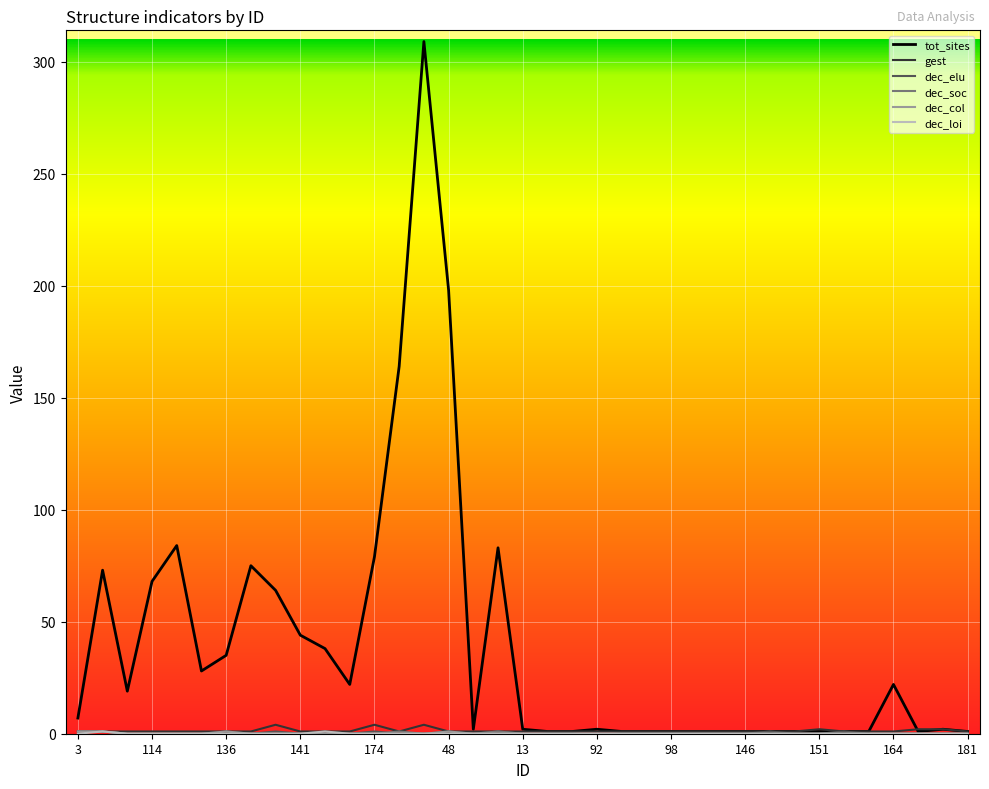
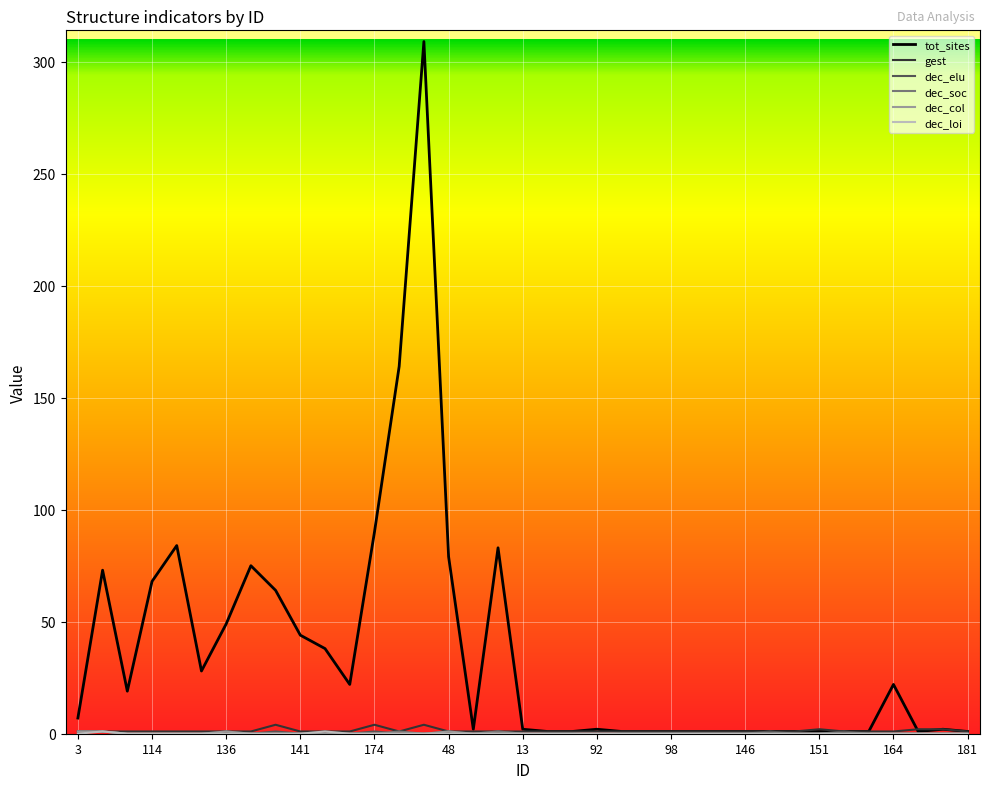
  {
    "tot_sites": {
      "3": 7,
      "114": 68,
-     "136": 35,
+     "136": 49,
      "141": 44,
-     "174": 79,
-     "48": 198,
+     "174": 90,
+     "48": 79,
      "164": 22
    }
  }
